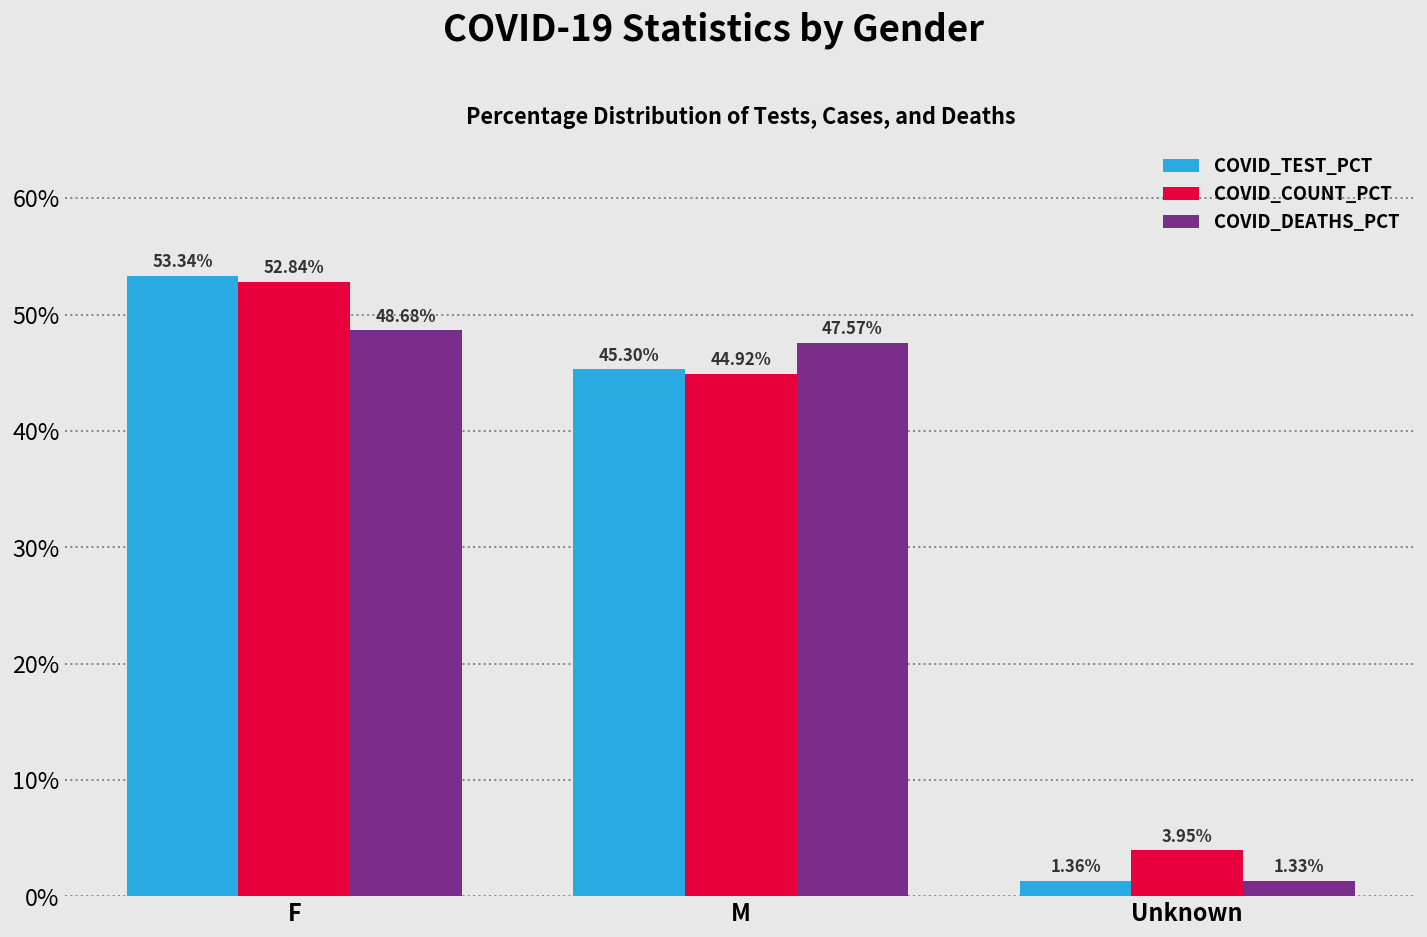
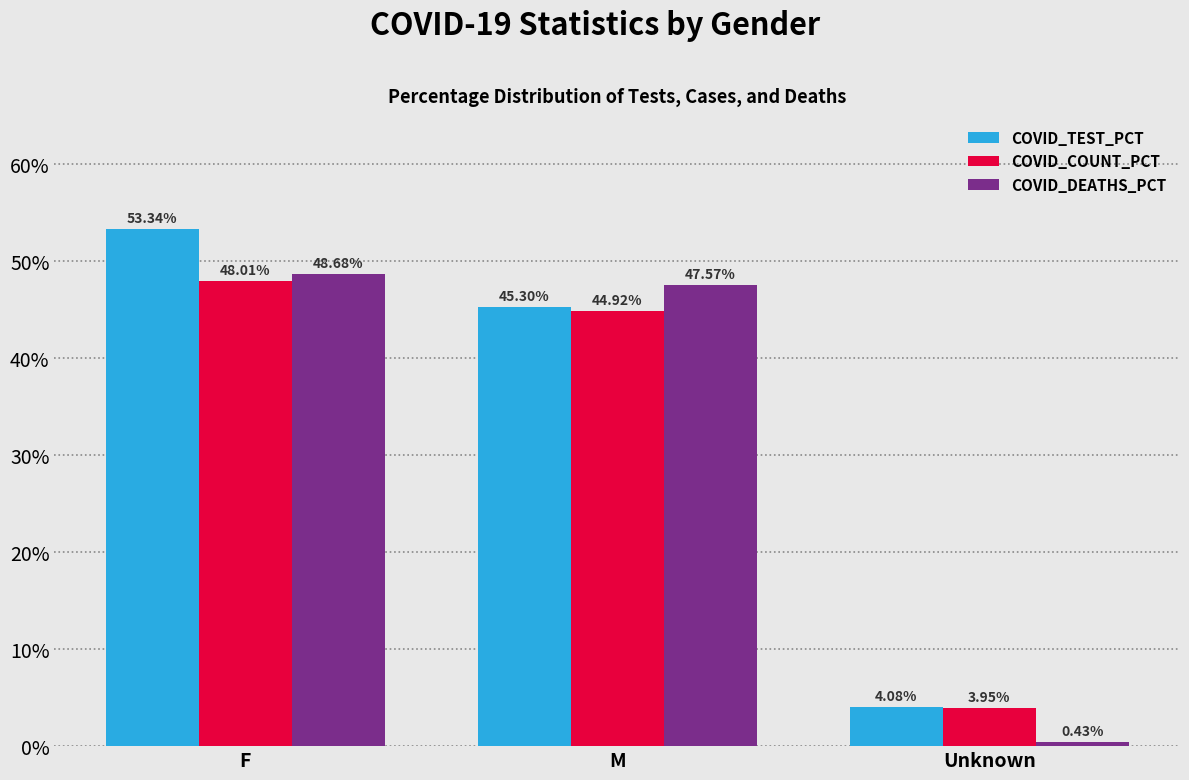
  {
    "COVID_TEST_PCT": {
      "F": "53.34%",
      "M": "45.30%",
-     "Unknown": "1.36%"
+     "Unknown": "4.08%"
    },
    "COVID_COUNT_PCT": {
-     "F": "52.84%",
+     "F": "48.01%",
      "M": "44.92%",
      "Unknown": "3.95%"
    },
    "COVID_DEATHS_PCT": {
      "F": "48.68%",
      "M": "47.57%",
-     "Unknown": "1.33%"
+     "Unknown": "0.43%"
    }
  }
